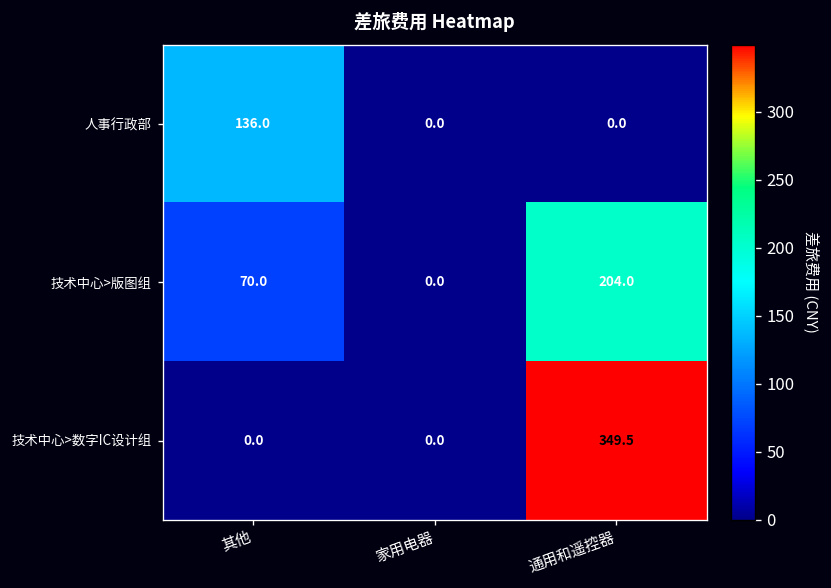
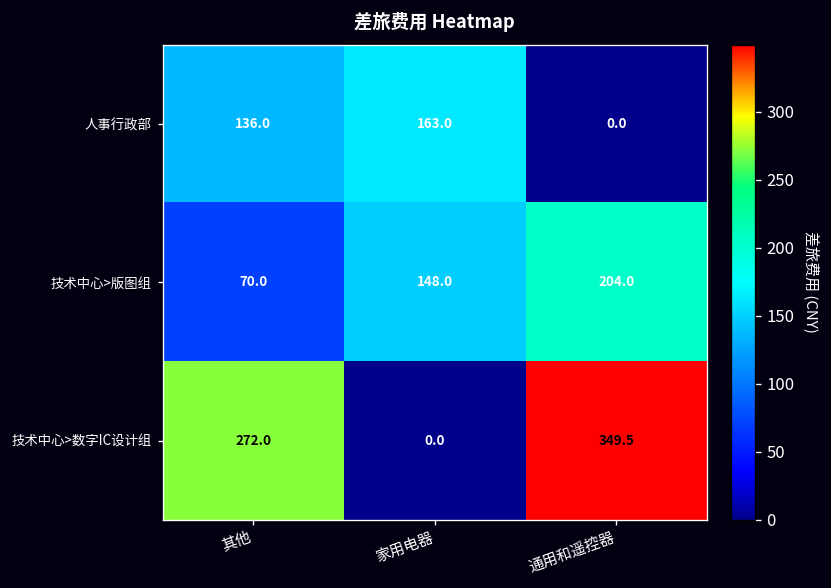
  {
    "人事行政部": {
      "其他": 136.0,
-     "家用电器": 0.0,
+     "家用电器": 163.0,
      "通用和遥控器": 0.0
    },
    "技术中心>版图组": {
      "其他": 70.0,
-     "家用电器": 0.0,
+     "家用电器": 148.0,
      "通用和遥控器": 204.0
    },
    "技术中心>数字IC设计组": {
-     "其他": 0.0,
+     "其他": 272.0,
      "家用电器": 0.0,
      "通用和遥控器": 349.5
    }
  }
